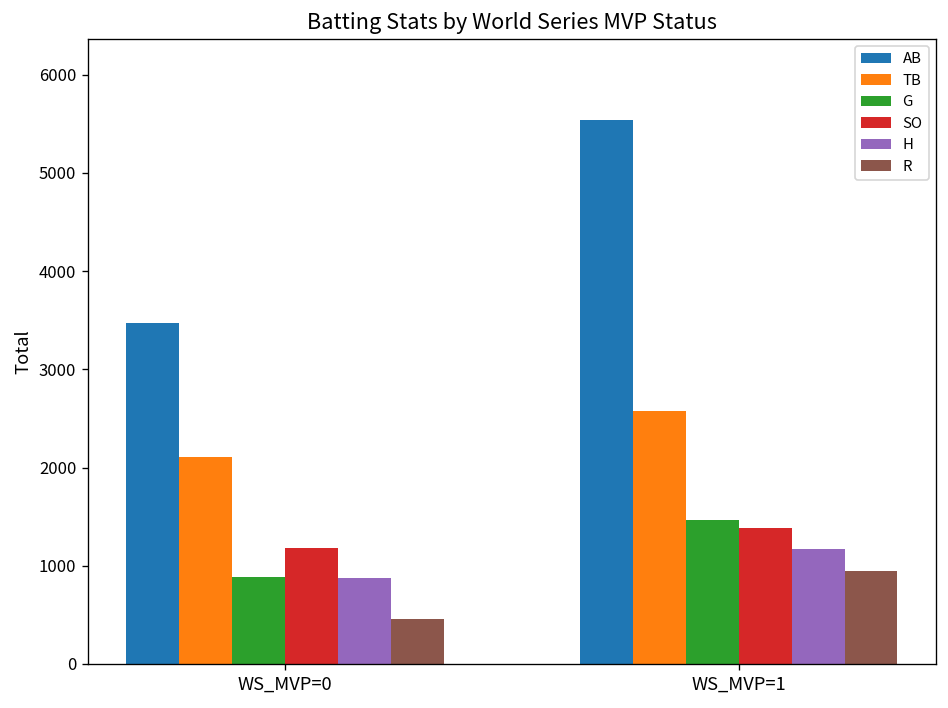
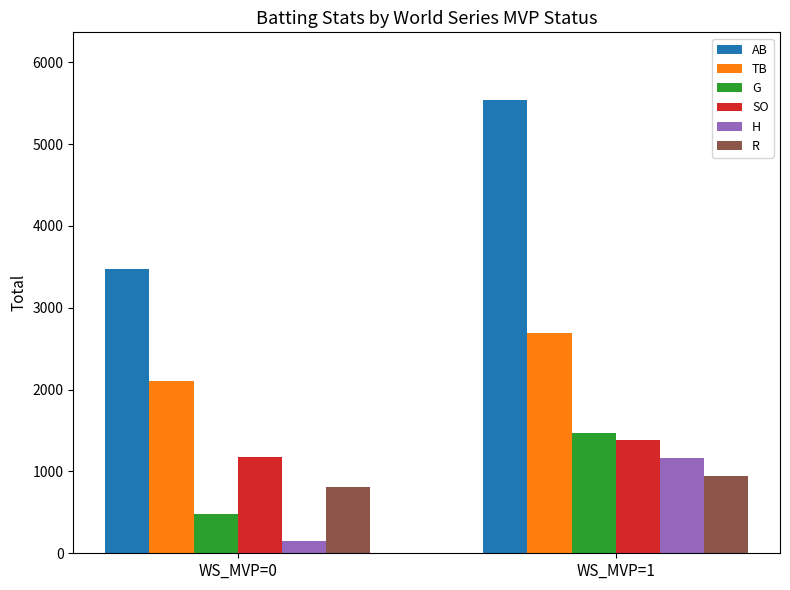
  {
    "AB": {
      "WS_MVP=0": 3500,
      "WS_MVP=1": 5500
    },
    "TB": {
      "WS_MVP=0": 2100,
-     "WS_MVP=1": 2600
+     "WS_MVP=1": 2700
    },
    "G": {
-     "WS_MVP=0": 900,
+     "WS_MVP=0": 500,
      "WS_MVP=1": 1500
    },
    "SO": {
      "WS_MVP=0": 1200,
      "WS_MVP=1": 1400
    },
    "H": {
-     "WS_MVP=0": 900,
+     "WS_MVP=0": 100,
      "WS_MVP=1": 1200
    },
    "R": {
-     "WS_MVP=0": 500,
+     "WS_MVP=0": 800,
      "WS_MVP=1": 900
    }
  }
